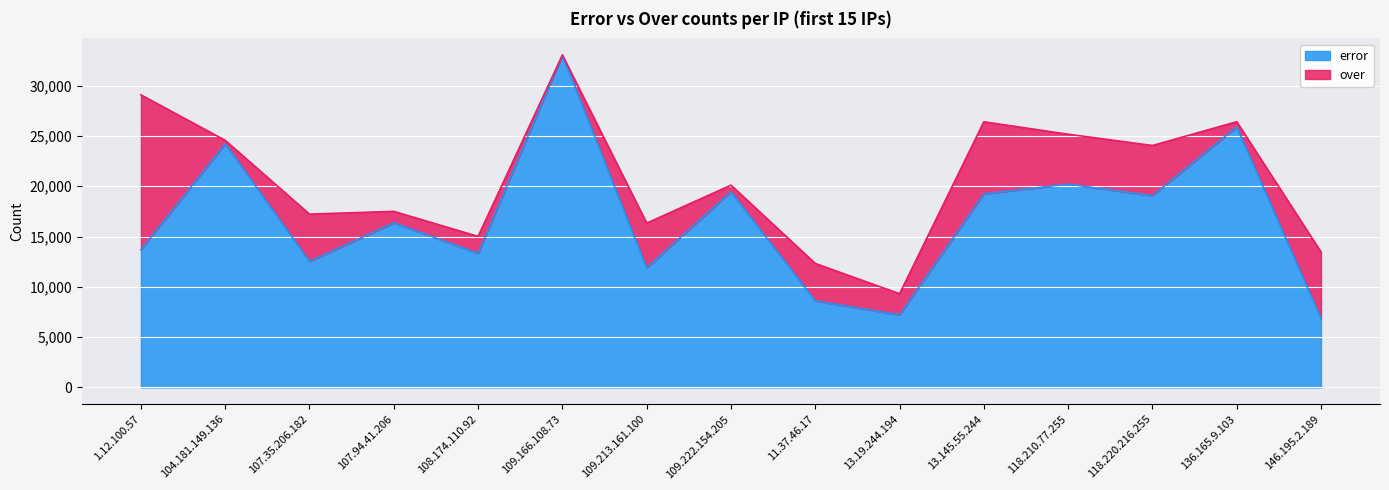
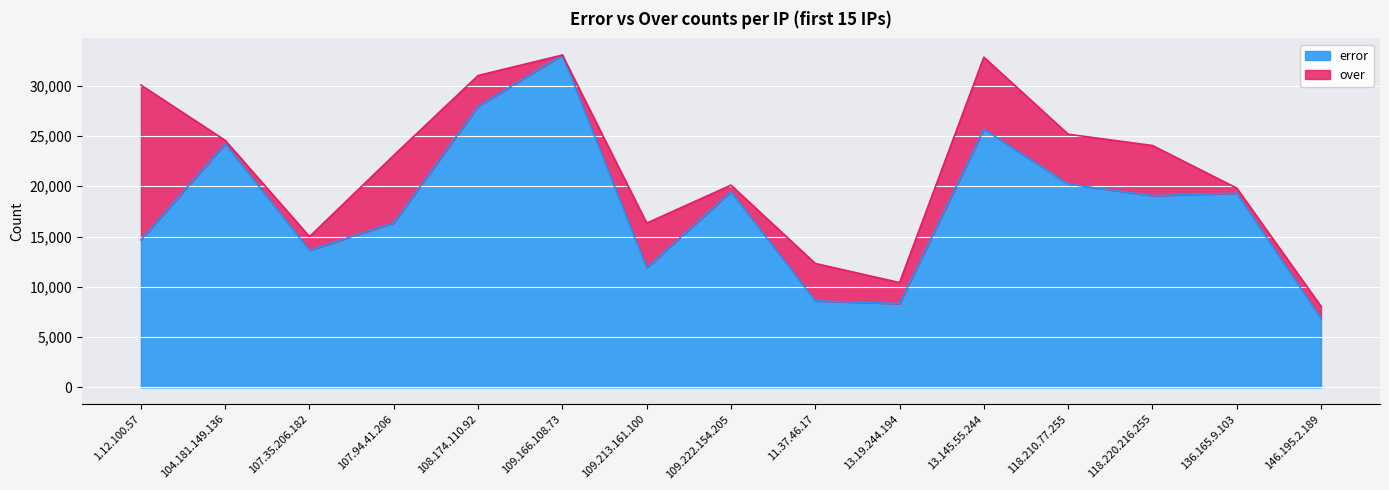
  {
    "error": {
-     "1.12.100.57": "13,700",
+     "1.12.100.57": "14,700",
      "104.181.149.136": "24,200",
-     "107.35.206.182": "12,500",
+     "107.35.206.182": "13,600",
      "107.94.41.206": "16,400",
-     "108.174.110.92": "13,300",
+     "108.174.110.92": "28,000",
      "109.213.161.100": "11,900",
      "109.222.154.205": "19,500",
      "11.37.46.17": "8,600",
-     "13.19.244.194": "7,200",
-     "13.145.55.244": "19,200",
+     "13.19.244.194": "8,300",
+     "13.145.55.244": "25,700",
      "118.210.77.255": "20,200",
      "118.220.216.255": "19,100",
-     "136.165.9.103": "25,900",
+     "136.165.9.103": "19,300",
      "146.195.2.189": "6,900"
    },
    "over": {
      "1.12.100.57": "15,400",
      "104.181.149.136": "300",
-     "107.35.206.182": "4,700",
-     "107.94.41.206": "1,100",
-     "108.174.110.92": "1,700",
+     "107.35.206.182": "1,400",
+     "107.94.41.206": "6,700",
+     "108.174.110.92": "3,100",
      "109.213.161.100": "4,400",
      "109.222.154.205": "700",
      "11.37.46.17": "3,700",
      "13.19.244.194": "2,100",
      "13.145.55.244": "7,200",
      "118.210.77.255": "5,000",
      "118.220.216.255": "5,000",
      "136.165.9.103": "500",
-     "146.195.2.189": "6,600"
+     "146.195.2.189": "1,200"
    }
  }
